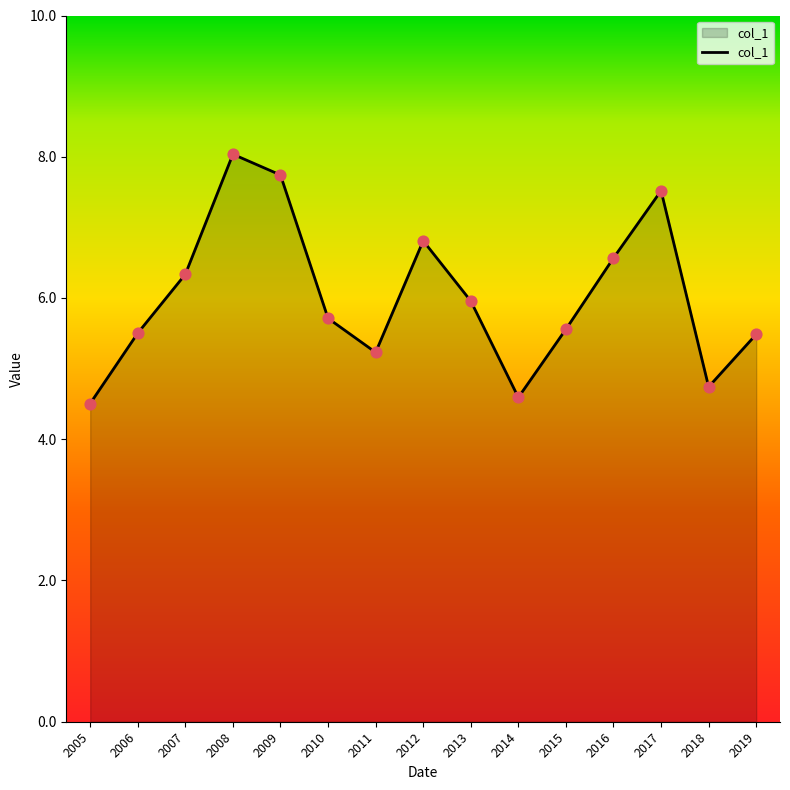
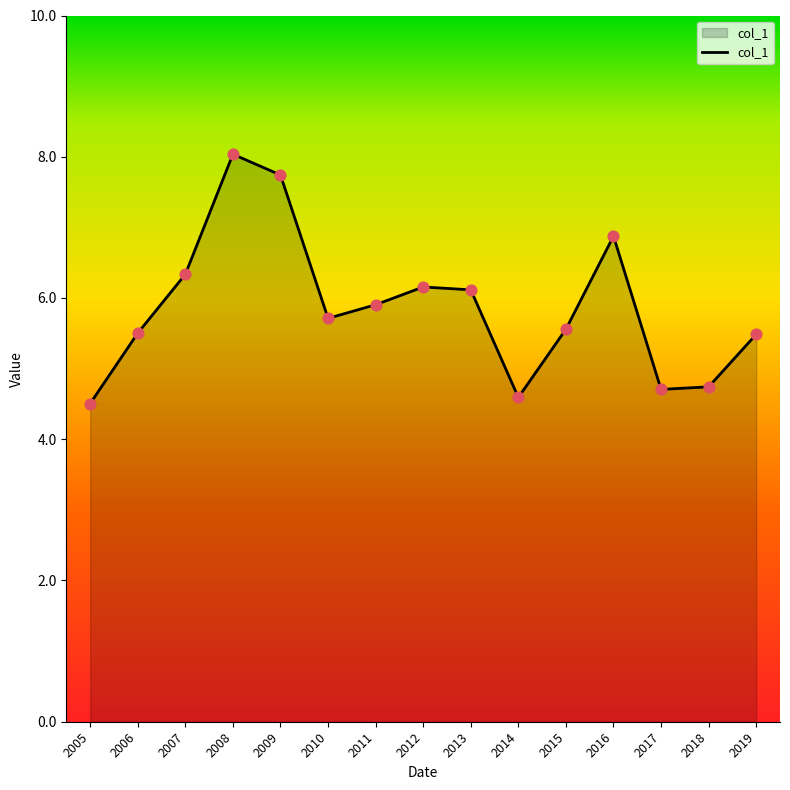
  {
    "2005": 4.5,
    "2006": 5.5,
    "2007": 6.3,
    "2008": 8.0,
    "2009": 7.7,
    "2010": 5.7,
-   "2011": 5.2,
-   "2012": 6.8,
-   "2013": 6.0,
+   "2011": 5.9,
+   "2012": 6.2,
+   "2013": 6.1,
    "2014": 4.6,
    "2015": 5.6,
-   "2016": 6.6,
-   "2017": 7.5,
+   "2016": 6.9,
+   "2017": 4.7,
    "2018": 4.7,
    "2019": 5.5
  }
